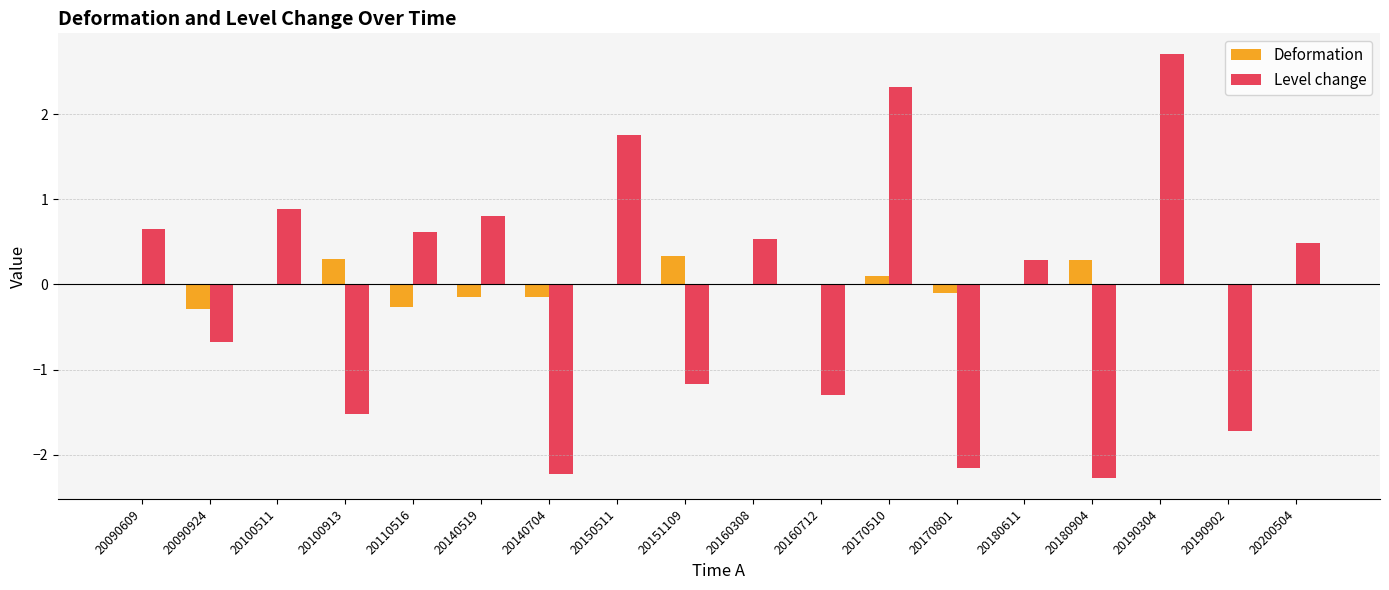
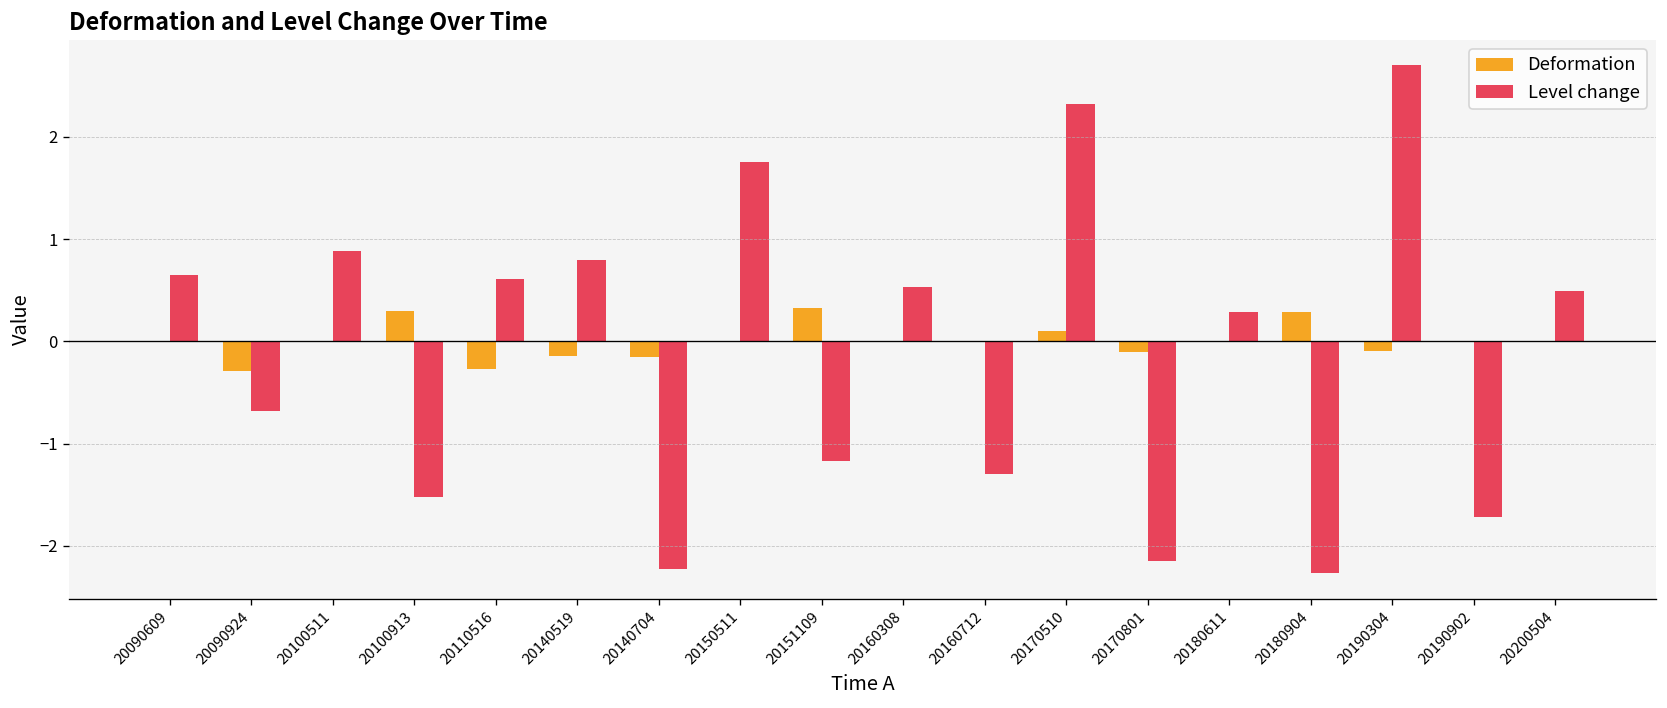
  {
    "Deformation": {
      "20090924": -0.3,
      "20100913": 0.3,
      "20110516": -0.3,
      "20140519": -0.1,
      "20140704": -0.2,
      "20151109": 0.3,
      "20160712": 0.0,
      "20170510": 0.1,
      "20170801": -0.1,
      "20180904": 0.3,
-     "20190304": 0.0,
+     "20190304": -0.1,
      "20200504": 0.0
    },
    "Level change": {
      "20090609": 0.7,
      "20090924": -0.7,
      "20100511": 0.9,
      "20100913": -1.5,
      "20110516": 0.6,
      "20140519": 0.8,
      "20140704": -2.2,
      "20150511": 1.8,
      "20151109": -1.2,
      "20160308": 0.5,
      "20160712": -1.3,
      "20170510": 2.3,
      "20170801": -2.2,
      "20180611": 0.3,
      "20180904": -2.3,
      "20190304": 2.7,
      "20190902": -1.7,
      "20200504": 0.5
    }
  }
